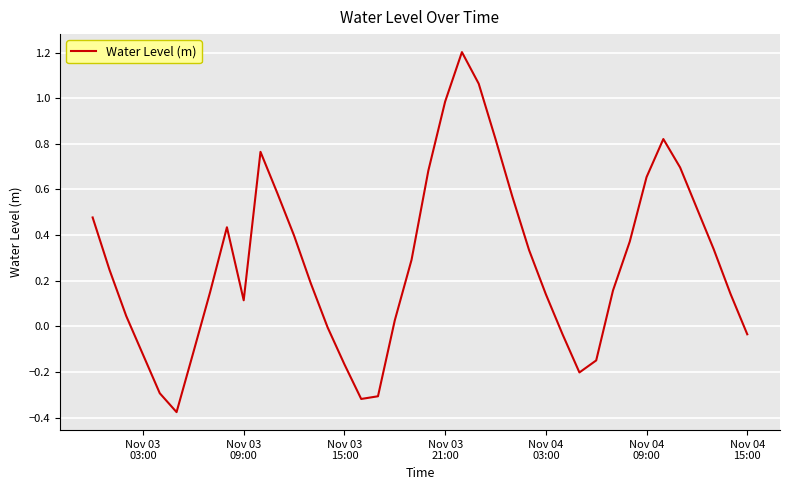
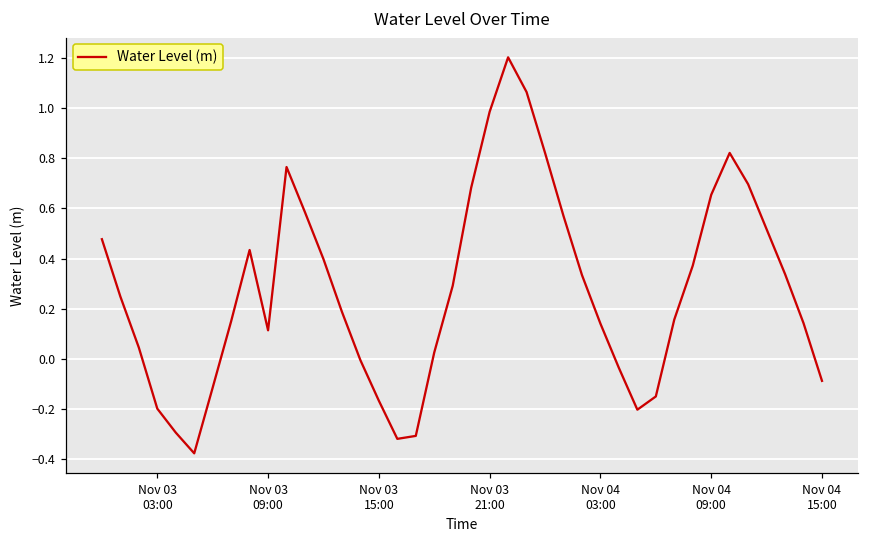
  {
-   "Nov 03 03:00": -0.12,
+   "Nov 03 03:00": -0.20,
    "Nov 03 09:00": 0.11,
    "Nov 03 15:00": -0.17,
    "Nov 03 21:00": 0.98,
    "Nov 04 03:00": 0.14,
    "Nov 04 09:00": 0.65,
-   "Nov 04 15:00": -0.03
+   "Nov 04 15:00": -0.09
  }
